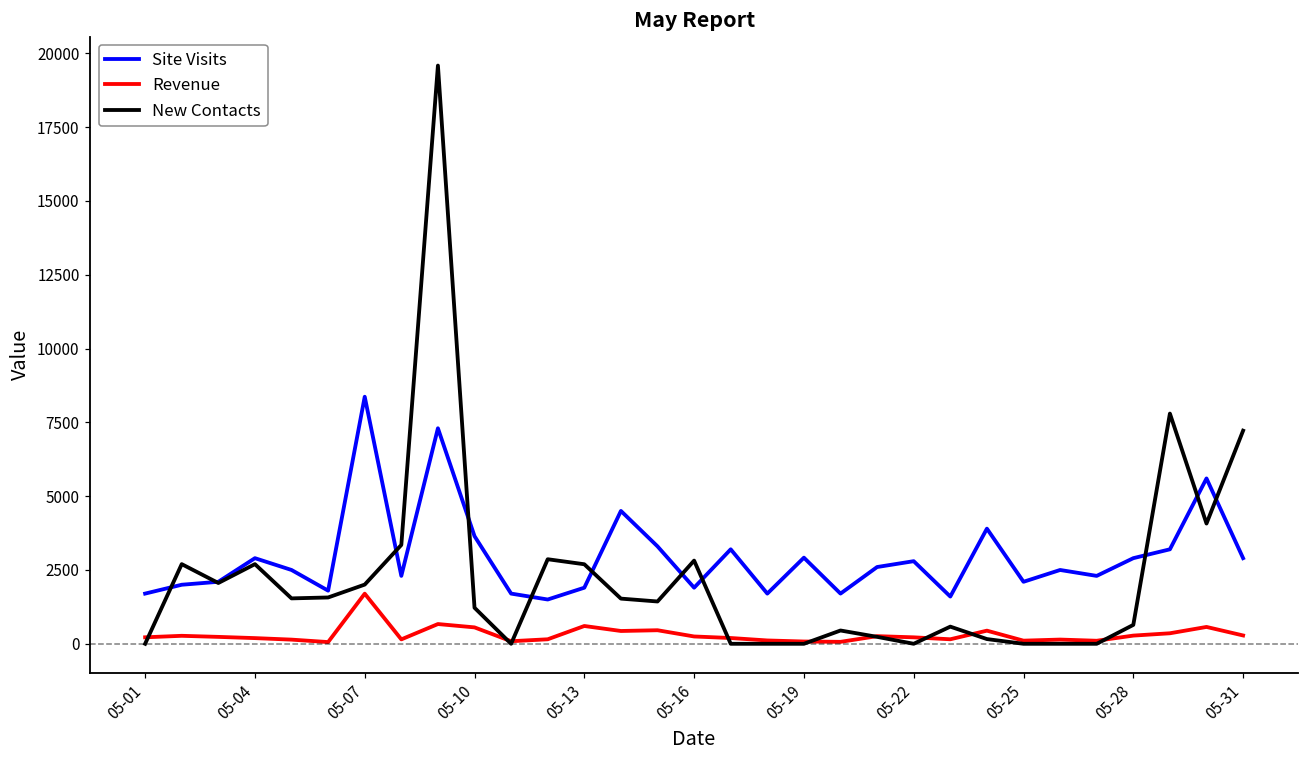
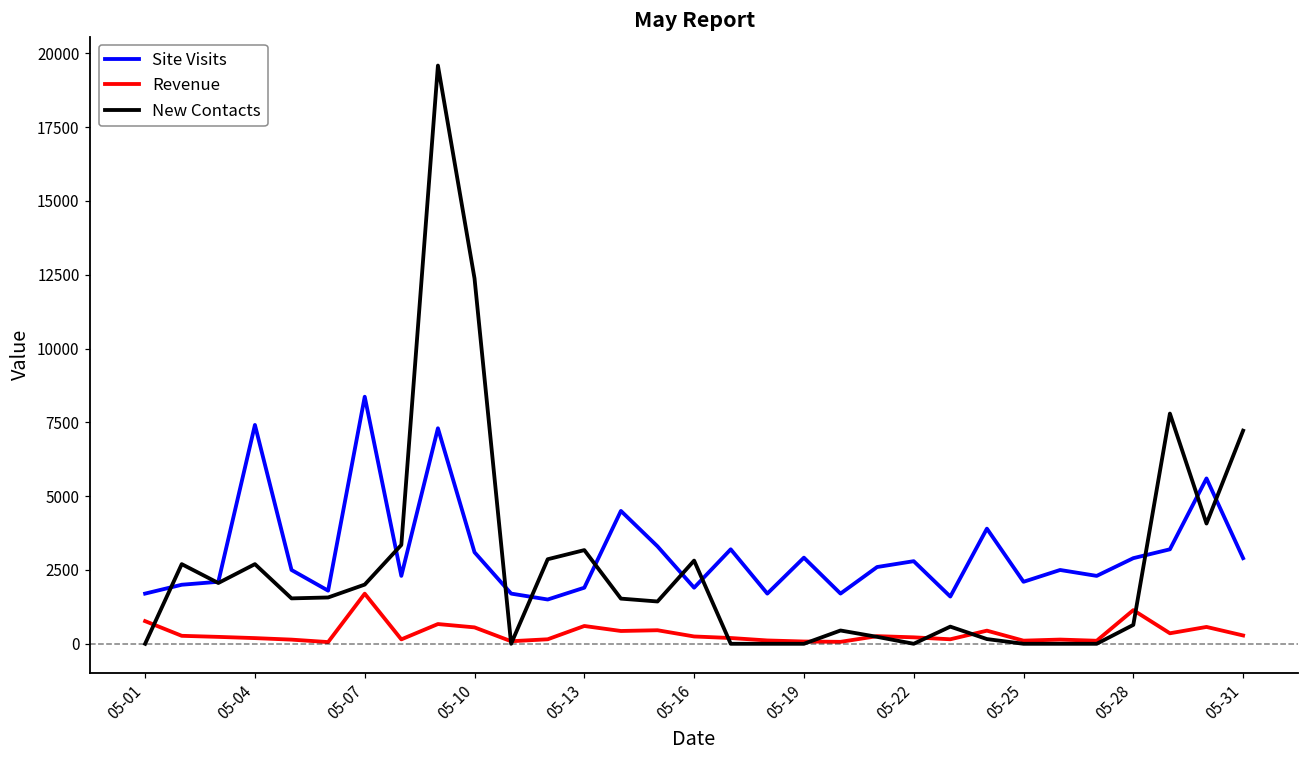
  {
    "Site Visits": {
      "05-01": 1700,
-     "05-04": 2900,
+     "05-04": 7400,
      "05-07": 8400,
-     "05-10": 3600,
+     "05-10": 3100,
      "05-13": 1900,
      "05-16": 1900,
      "05-19": 2900,
      "05-22": 2800,
      "05-25": 2100,
      "05-28": 2900,
      "05-31": 2900
    },
    "Revenue": {
-     "05-01": 200,
+     "05-01": 800,
      "05-04": 200,
      "05-07": 1700,
      "05-10": 600,
      "05-13": 600,
      "05-16": 200,
      "05-22": 200,
      "05-25": 100,
-     "05-28": 300,
+     "05-28": 1100,
      "05-31": 300
    },
    "New Contacts": {
      "05-01": 0,
      "05-04": 2700,
      "05-07": 2000,
-     "05-10": 1200,
-     "05-13": 2700,
+     "05-10": 12400,
+     "05-13": 3200,
      "05-16": 2800,
      "05-22": 0,
      "05-25": 0,
      "05-28": 600,
      "05-31": 7200
    }
  }
